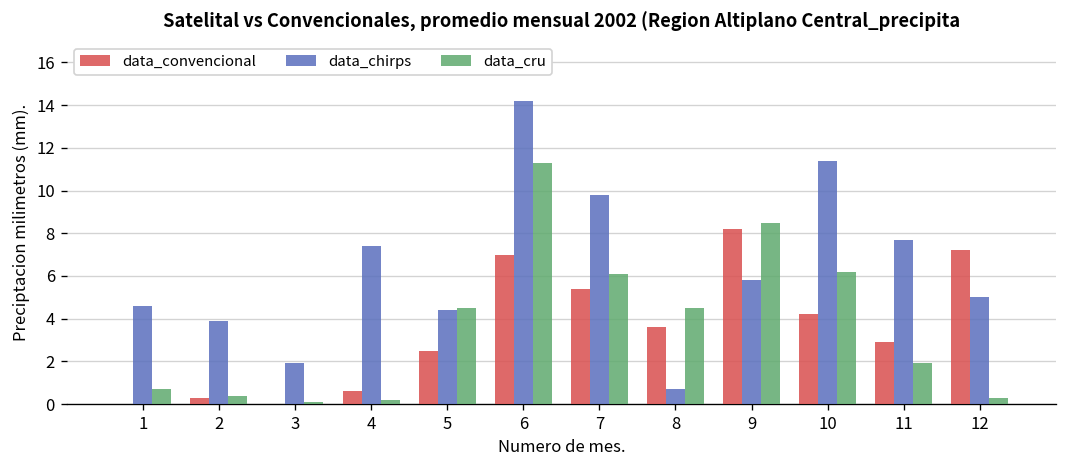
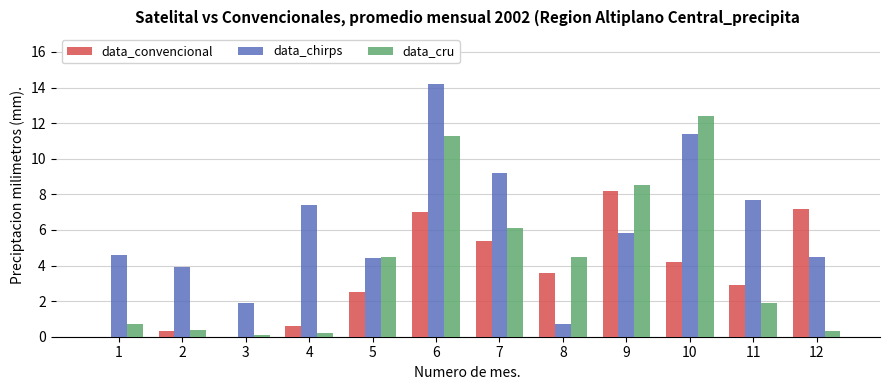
  {
    "data_convencional": {
      "1": 0.0,
      "2": 0.3,
      "3": 0.0,
      "4": 0.6,
      "5": 2.5,
      "6": 7.0,
      "7": 5.4,
      "8": 3.6,
      "9": 8.2,
      "10": 4.2,
      "11": 2.9,
      "12": 7.2
    },
    "data_chirps": {
      "1": 4.6,
      "2": 3.9,
      "3": 1.9,
      "4": 7.4,
      "5": 4.4,
      "6": 14.2,
-     "7": 9.8,
+     "7": 9.2,
      "8": 0.7,
      "9": 5.8,
      "10": 11.4,
      "11": 7.7,
-     "12": 5.0
+     "12": 4.5
    },
    "data_cru": {
      "1": 0.7,
      "2": 0.4,
      "4": 0.2,
      "5": 4.5,
      "6": 11.3,
      "7": 6.1,
      "8": 4.5,
      "9": 8.5,
-     "10": 6.2,
+     "10": 12.4,
      "11": 1.9,
      "12": 0.3
    }
  }
